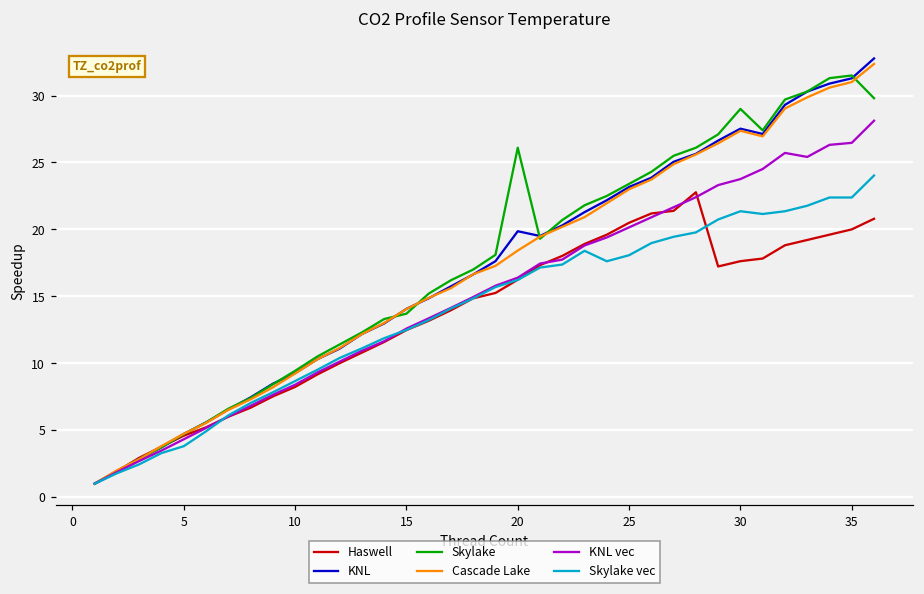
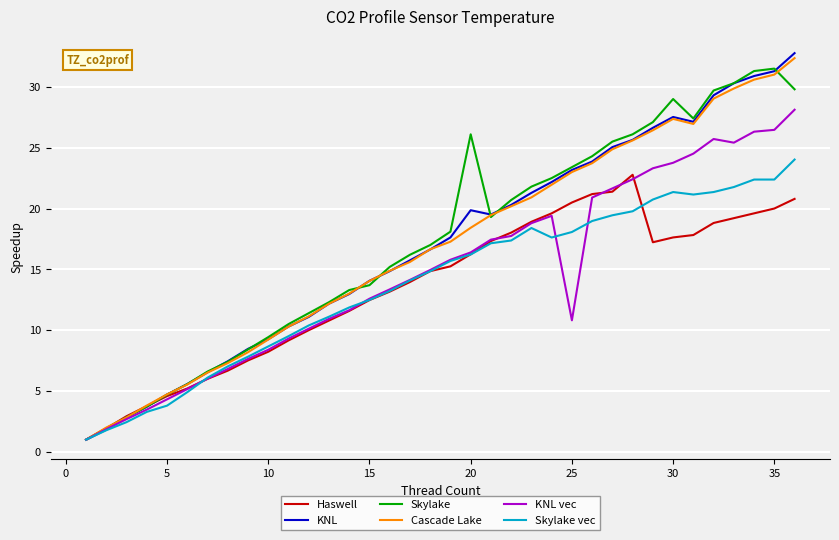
  {
    "Haswell": {
      "25": 20.5,
      "30": 17.6,
      "35": 20.0
    },
    "KNL": {
      "20": 19.9,
      "35": 31.3
    },
    "Skylake": {
      "15": 13.7,
      "20": 26.1,
      "25": 23.4,
      "30": 29.0,
      "35": 31.5
    },
    "Cascade Lake": {
      "20": 18.4,
      "35": 31.0
    },
    "KNL vec": {
      "5": 4.3,
-     "25": 20.2,
+     "25": 10.8,
      "30": 23.8,
      "35": 26.5
    },
    "Skylake vec": {
      "5": 3.8,
      "10": 8.7,
      "25": 18.1,
      "30": 21.4,
      "35": 22.4
    }
  }
